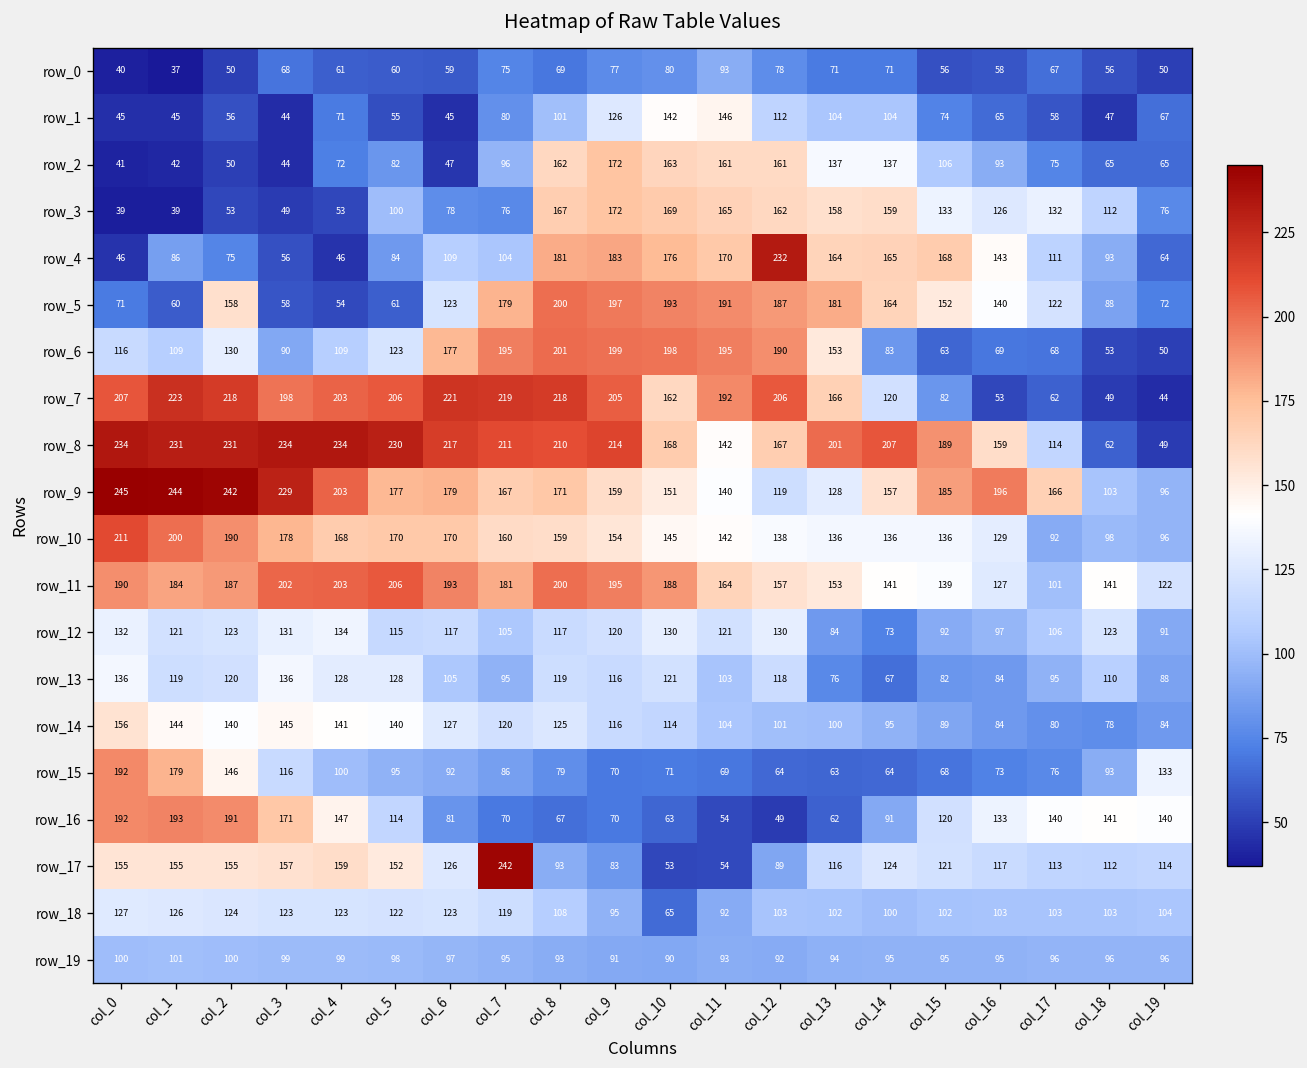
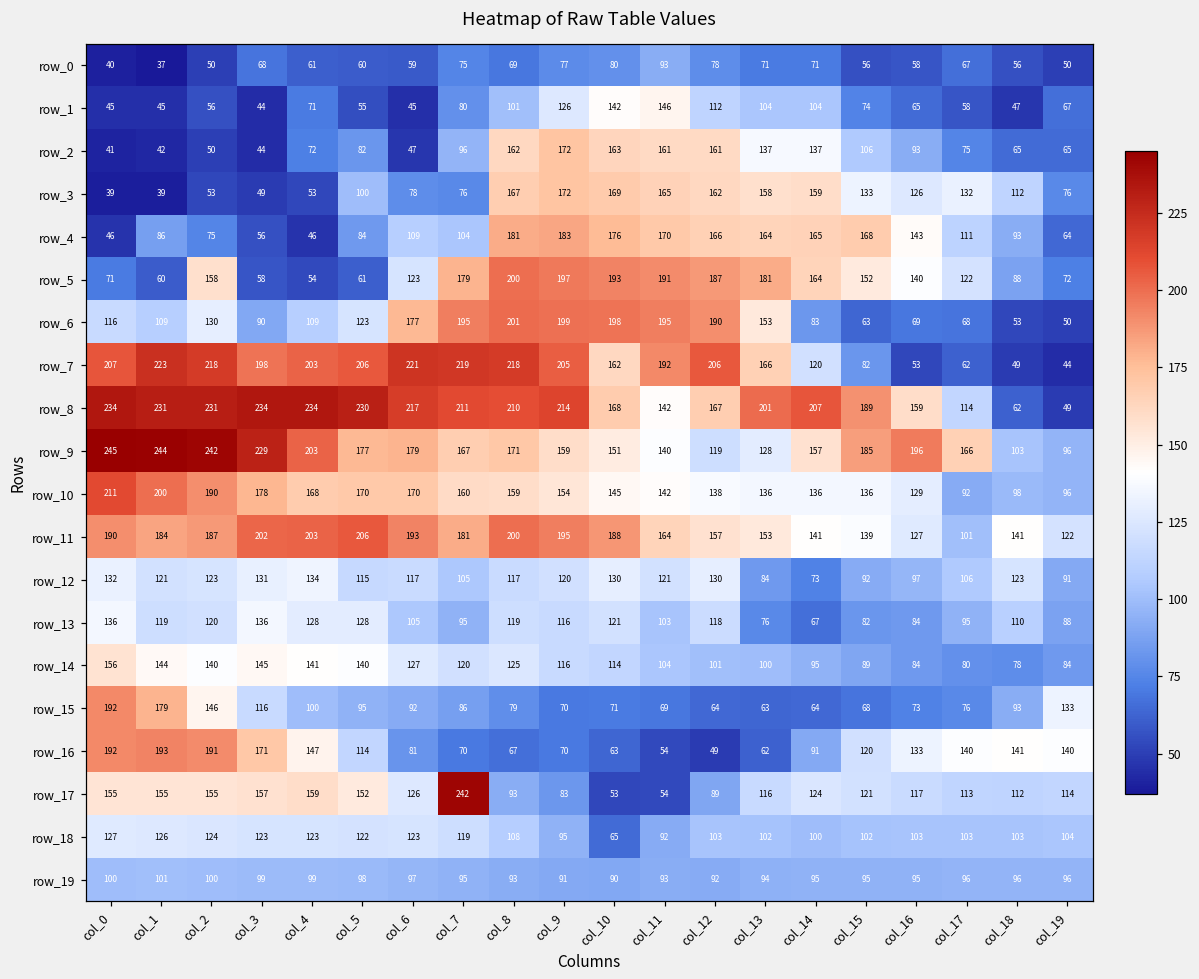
  {
    "row_4": {
      "col_0": 46,
      "col_1": 86,
      "col_2": 75,
      "col_3": 56,
      "col_4": 46,
      "col_5": 84,
      "col_6": 109,
      "col_7": 104,
      "col_8": 181,
      "col_9": 183,
      "col_10": 176,
      "col_11": 170,
-     "col_12": 232,
+     "col_12": 166,
      "col_13": 164,
      "col_14": 165,
      "col_15": 168,
      "col_16": 143,
      "col_17": 111,
      "col_18": 93,
      "col_19": 64
    }
  }
